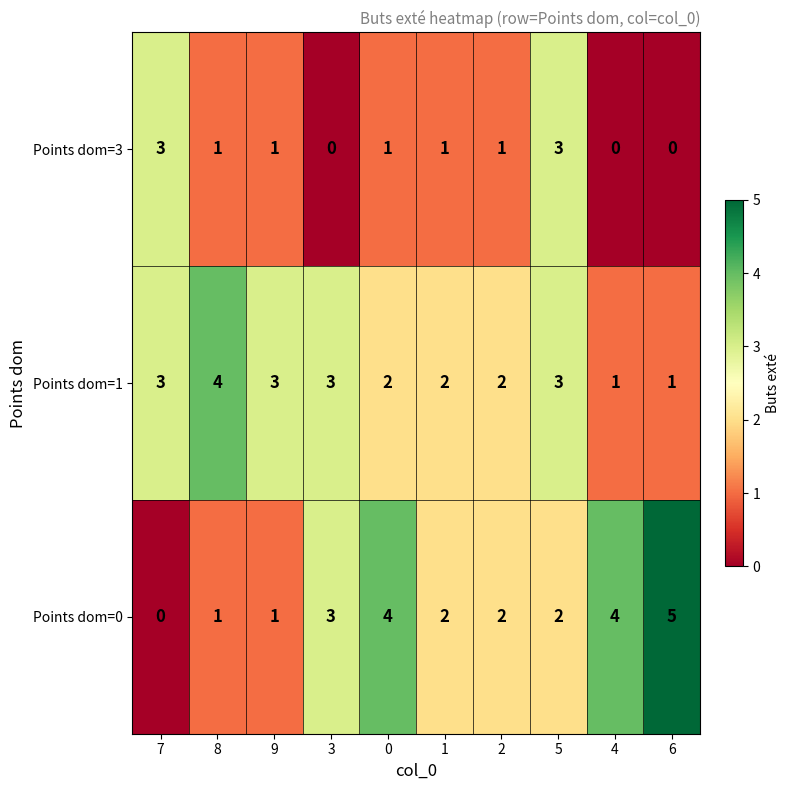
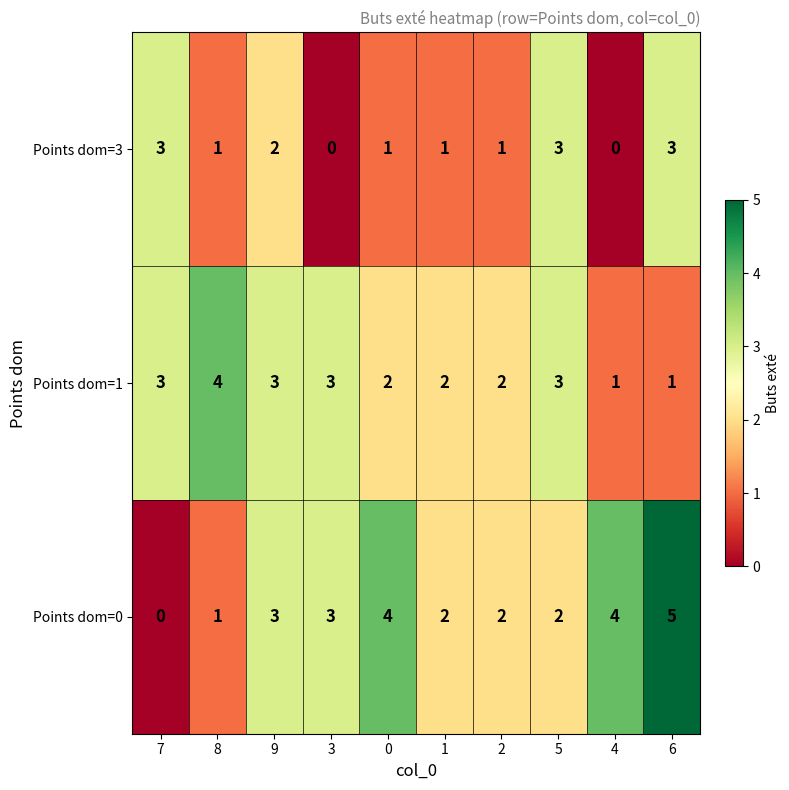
  {
    "Points dom=3": {
      "7": 3,
      "8": 1,
-     "9": 1,
+     "9": 2,
      "3": 0,
      "0": 1,
      "1": 1,
      "2": 1,
      "5": 3,
      "4": 0,
-     "6": 0
+     "6": 3
    },
    "Points dom=1": {
      "7": 3,
      "8": 4,
      "9": 3,
      "3": 3,
      "0": 2,
      "1": 2,
      "2": 2,
      "5": 3,
      "4": 1,
      "6": 1
    },
    "Points dom=0": {
      "7": 0,
      "8": 1,
-     "9": 1,
+     "9": 3,
      "3": 3,
      "0": 4,
      "1": 2,
      "2": 2,
      "5": 2,
      "4": 4,
      "6": 5
    }
  }
